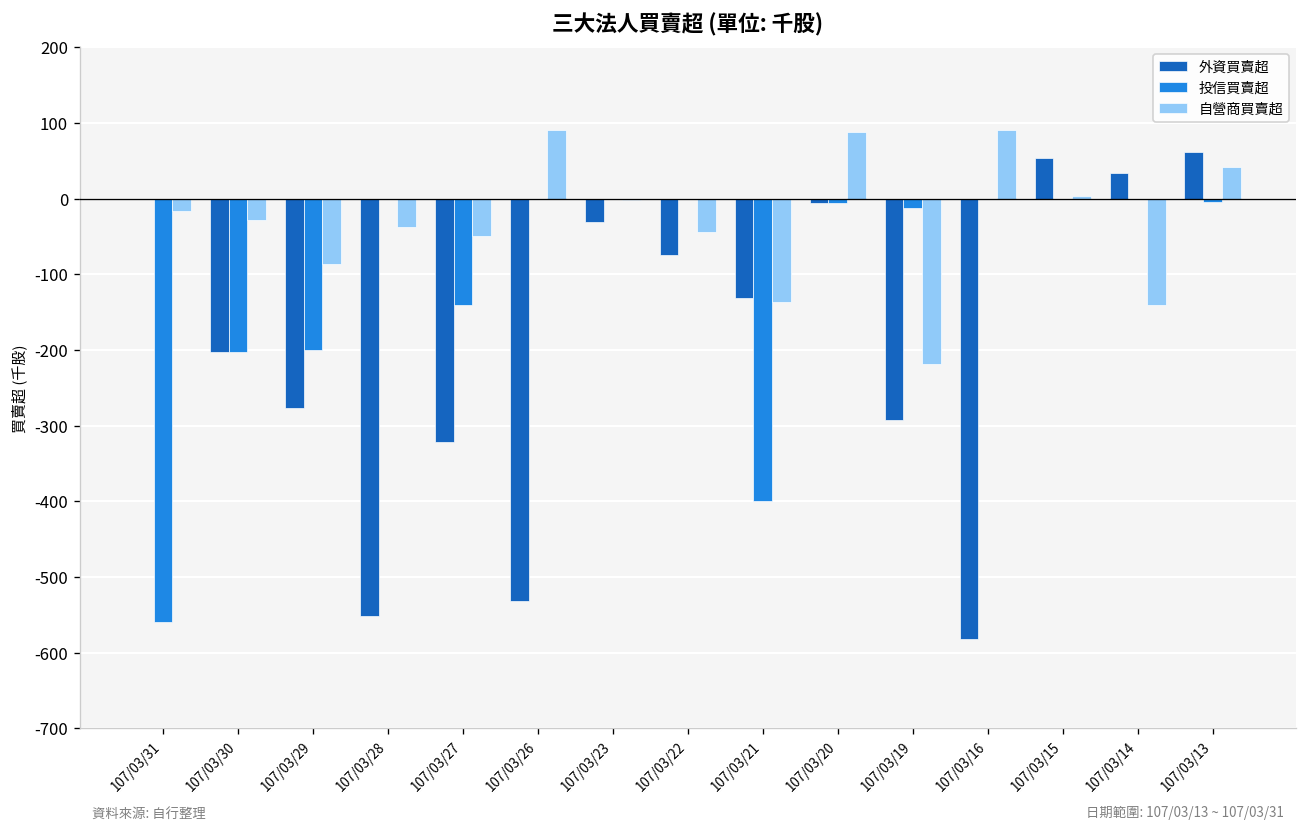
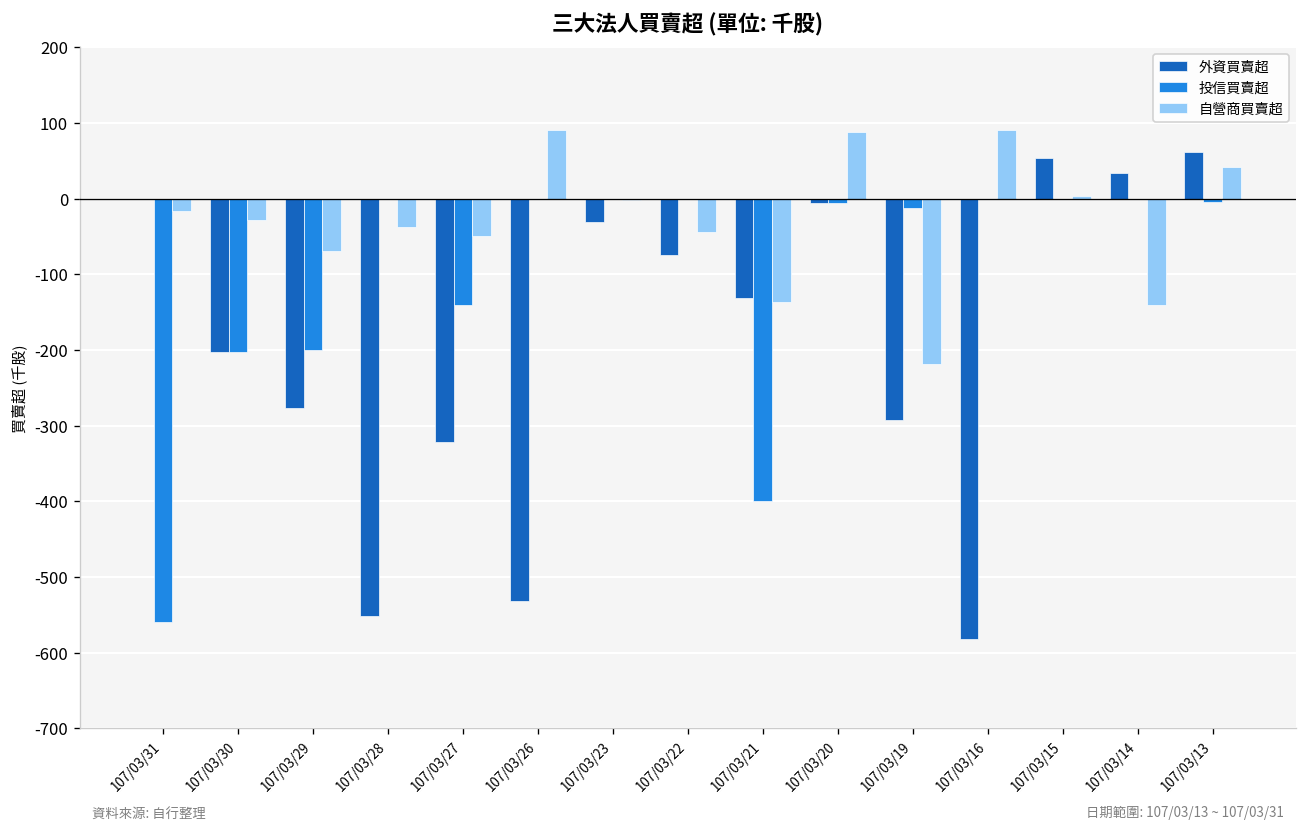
  {
    "自營商買賣超": {
      "107/03/31": -20,
      "107/03/30": -30,
-     "107/03/29": -90,
+     "107/03/29": -70,
      "107/03/28": -40,
      "107/03/27": -50,
      "107/03/26": 90,
      "107/03/22": -40,
      "107/03/21": -140,
      "107/03/20": 90,
      "107/03/19": -220,
      "107/03/16": 90,
      "107/03/15": 0,
      "107/03/14": -140,
      "107/03/13": 40
    }
  }
